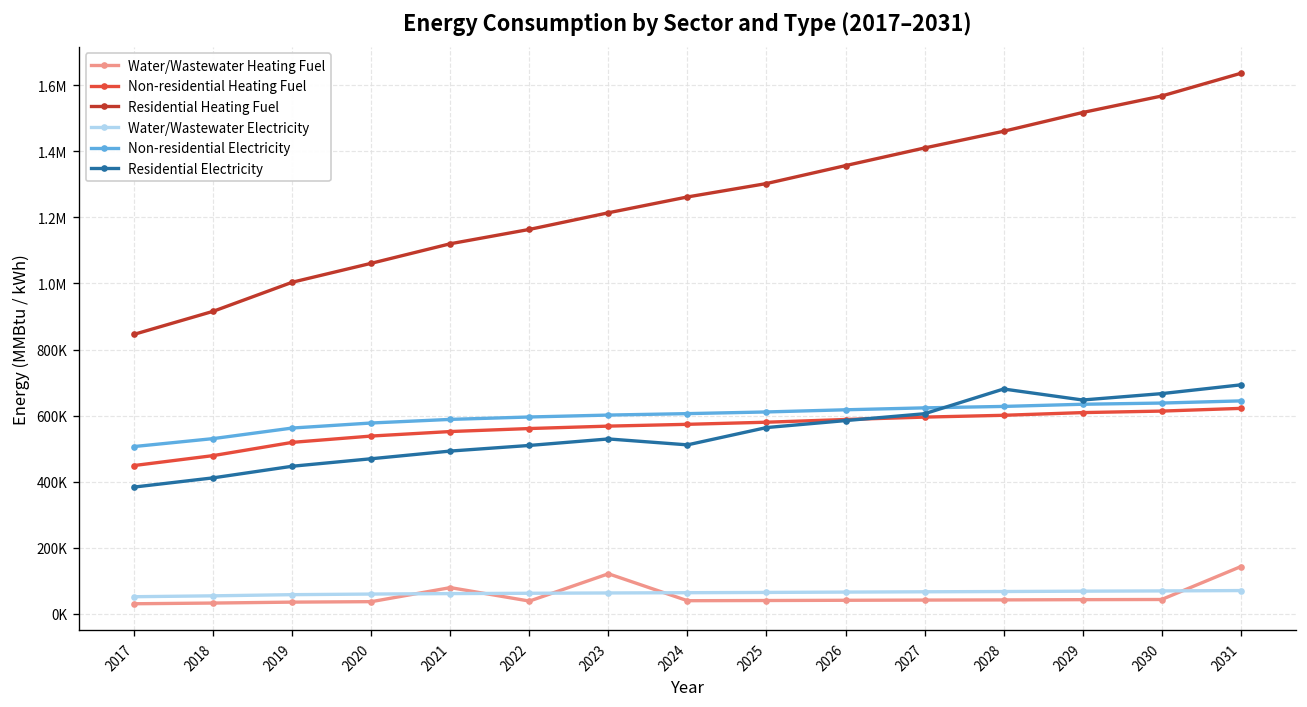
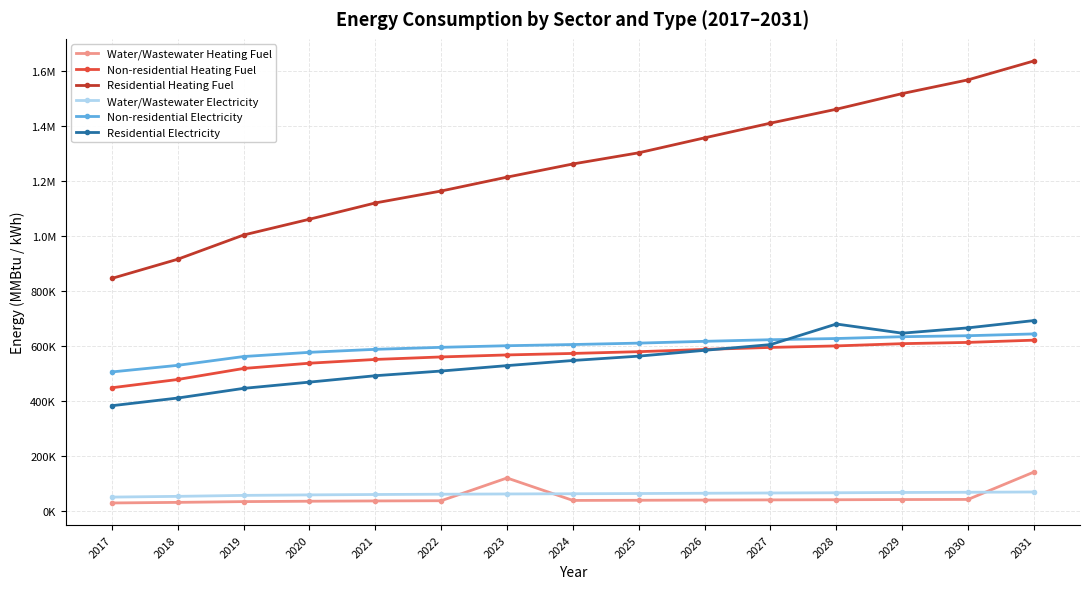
  {
    "Water/Wastewater Heating Fuel": {
      "2017": 30000,
      "2018": 30000,
      "2019": 40000,
      "2020": 40000,
-     "2021": 80000,
+     "2021": 40000,
      "2022": 40000,
      "2023": 120000,
      "2024": 40000,
      "2025": 40000,
      "2026": 40000,
      "2027": 40000,
      "2028": 40000,
      "2029": 40000,
      "2030": 40000,
      "2031": 140000
    },
    "Water/Wastewater Electricity": {
      "2017": 50000,
      "2018": 50000,
      "2019": 60000,
      "2020": 60000,
      "2021": 60000,
      "2022": 60000,
      "2023": 60000,
      "2024": 60000,
      "2025": 60000,
      "2026": 70000,
      "2027": 70000,
      "2028": 70000,
      "2029": 70000,
      "2030": 70000,
      "2031": 70000
    },
    "Non-residential Electricity": {
      "2017": 510000,
      "2018": 530000,
      "2019": 560000,
      "2020": 580000,
      "2021": 590000,
      "2022": 600000,
      "2023": 600000,
      "2024": 610000,
      "2025": 610000,
      "2026": 620000,
      "2027": 620000,
      "2028": 630000,
      "2029": 630000,
      "2030": 640000,
      "2031": 640000
    },
    "Residential Electricity": {
      "2017": 380000,
      "2018": 410000,
      "2019": 450000,
      "2020": 470000,
      "2021": 490000,
      "2022": 510000,
      "2023": 530000,
-     "2024": 510000,
+     "2024": 550000,
      "2025": 560000,
      "2027": 610000,
      "2028": 680000,
      "2029": 650000,
      "2030": 670000,
      "2031": 690000
    }
  }
